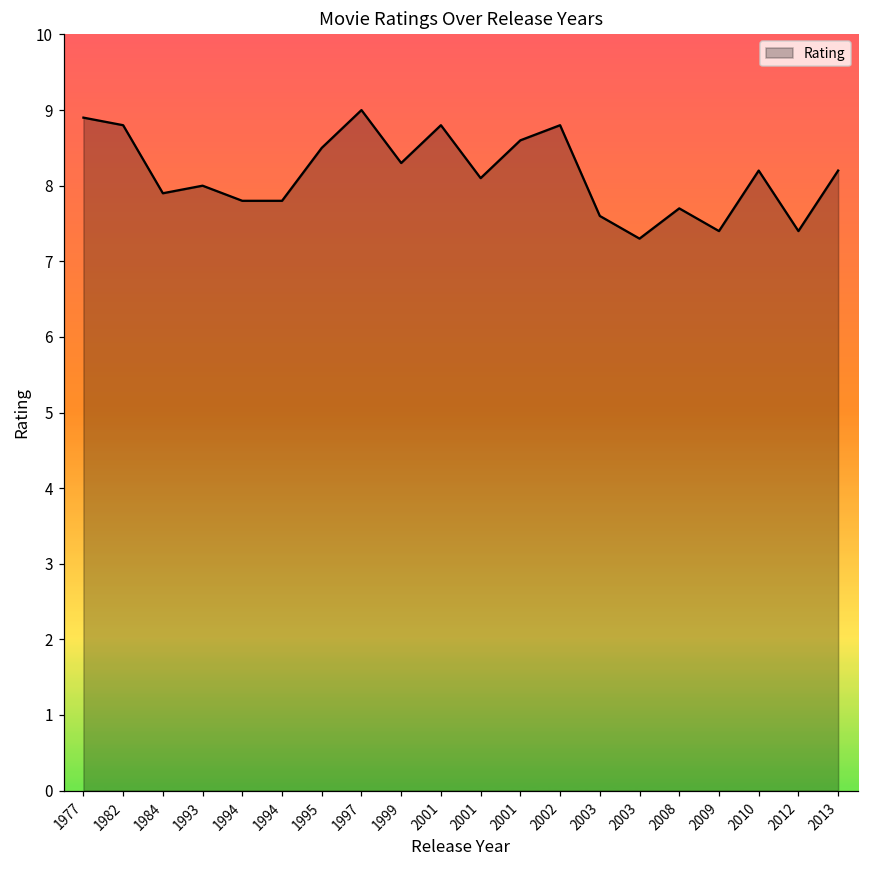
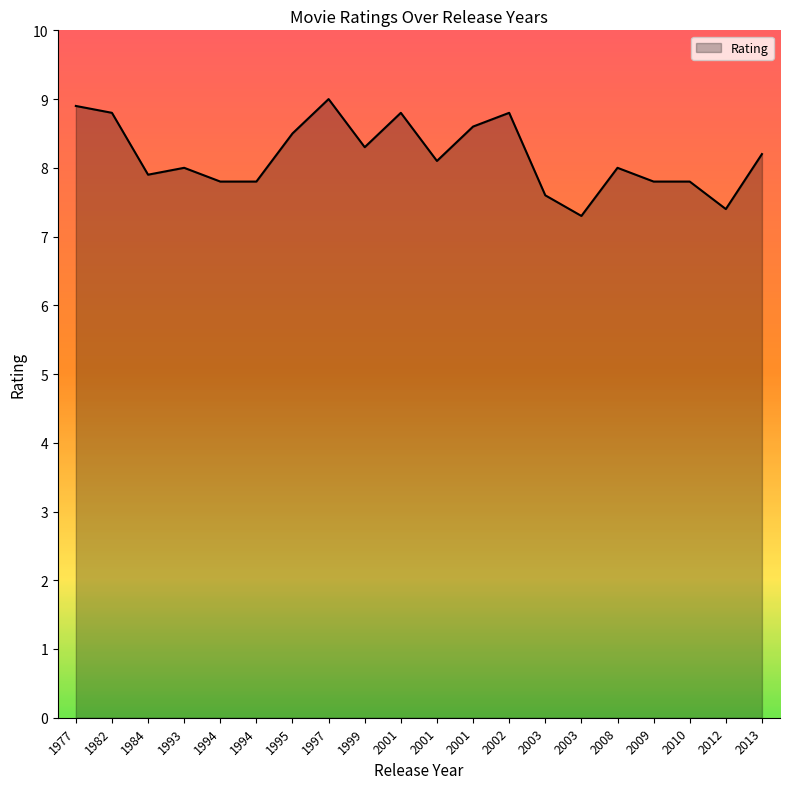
  {
    "1977": 8.9,
    "1982": 8.8,
    "1984": 7.9,
    "1993": 8.0,
    "1995": 8.5,
    "1997": 9.0,
    "1999": 8.3,
    "2002": 8.8,
-   "2008": 7.7,
-   "2009": 7.4,
-   "2010": 8.2,
+   "2008": 8.0,
+   "2009": 7.8,
+   "2010": 7.8,
    "2012": 7.4,
    "2013": 8.2
  }
